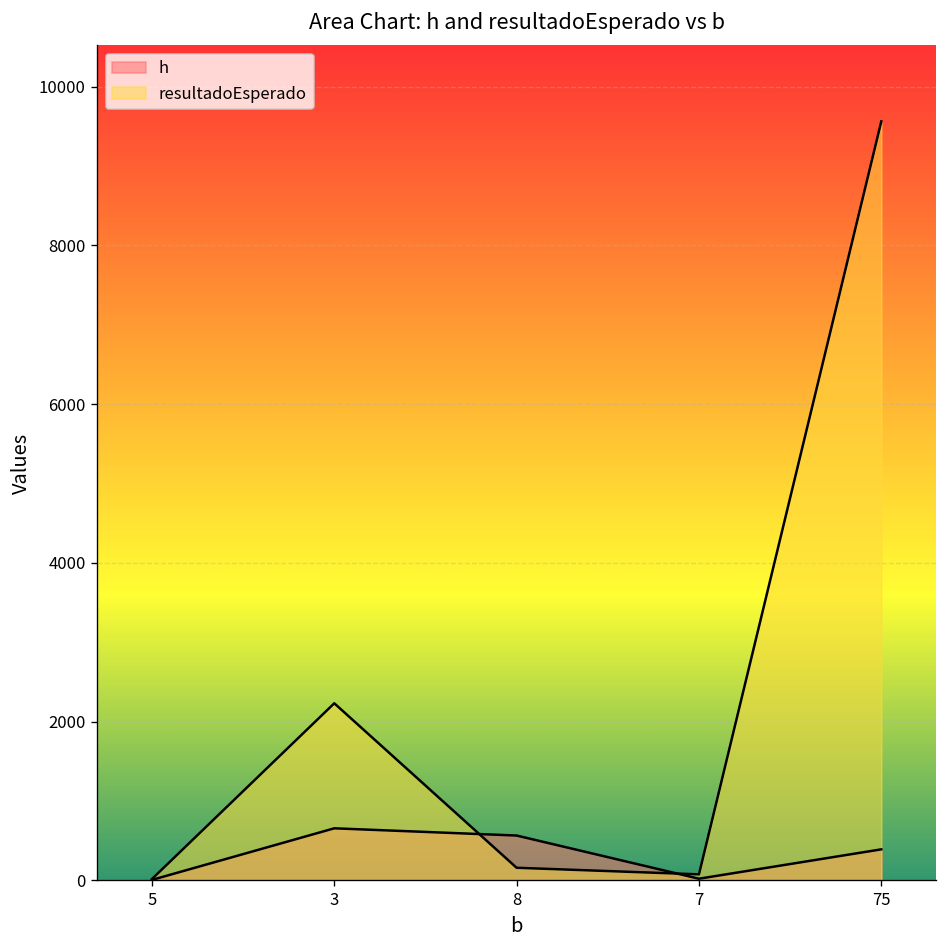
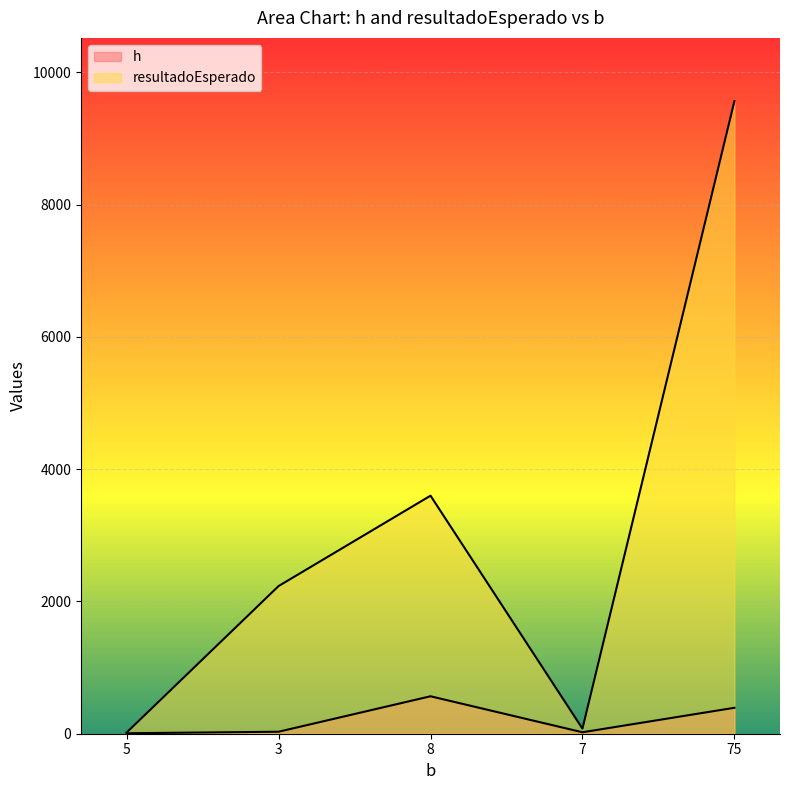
  {
    "h": {
-     "3": 700,
+     "3": 0,
      "8": 600,
      "7": 0,
      "75": 400
    },
    "resultadoEsperado": {
      "3": 2200,
-     "8": 200,
+     "8": 3600,
      "7": 100,
      "75": 9600
    }
  }
